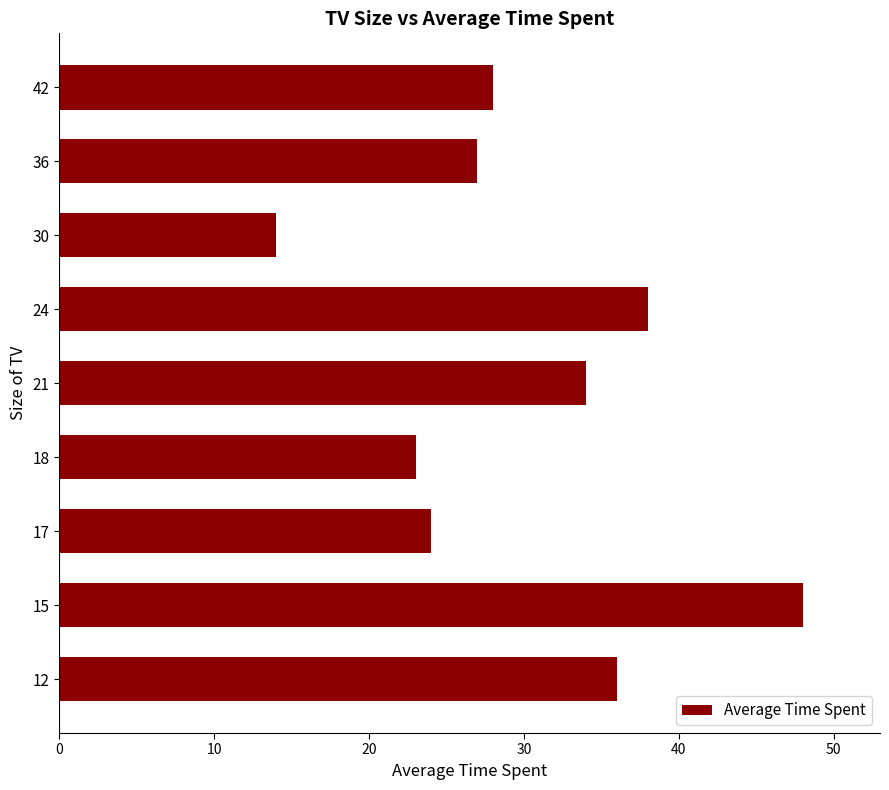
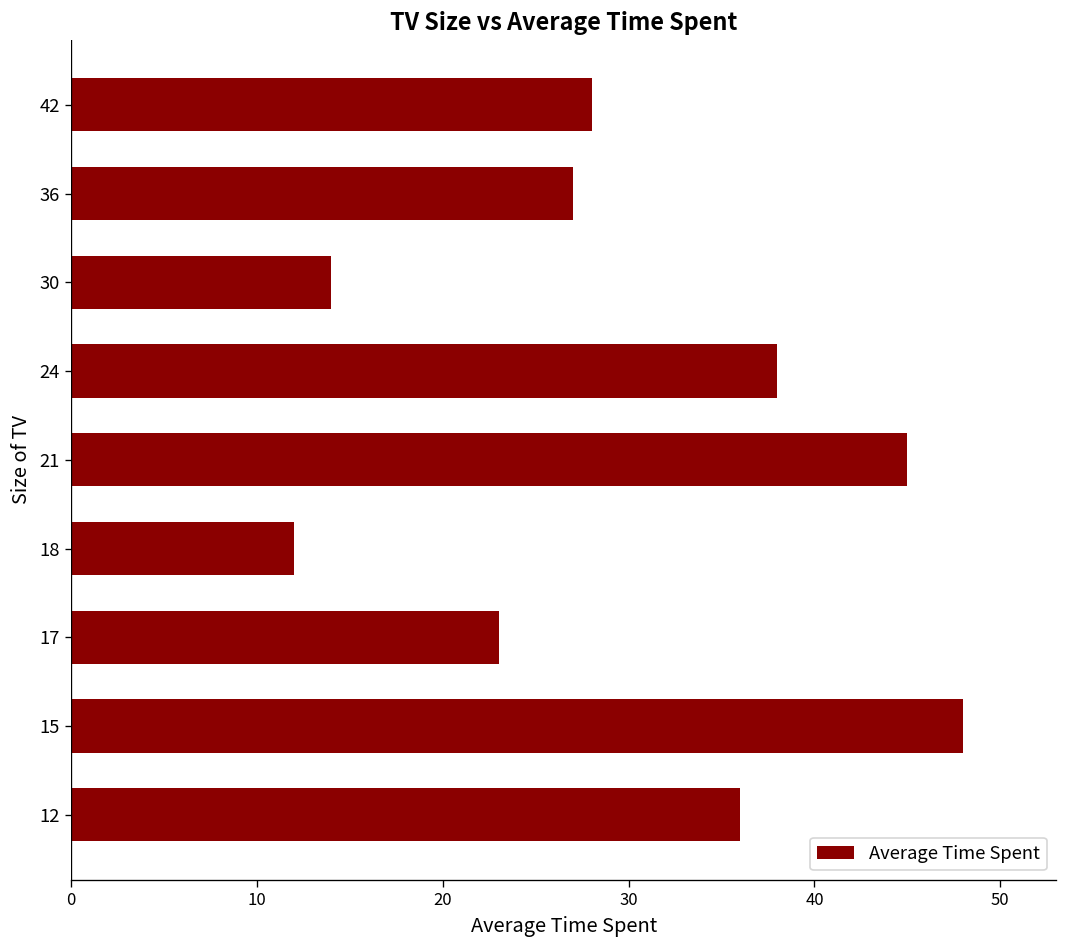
  {
    "42": 28,
    "36": 27,
    "30": 14,
    "24": 38,
-   "21": 34,
-   "18": 23,
-   "17": 24,
+   "21": 45,
+   "18": 12,
+   "17": 23,
    "15": 48,
    "12": 36
  }
